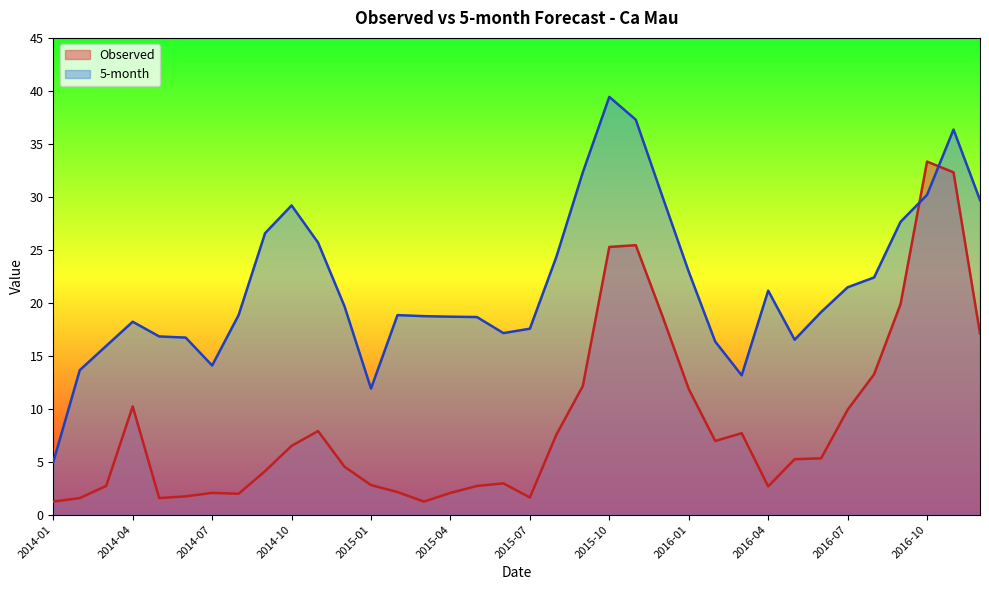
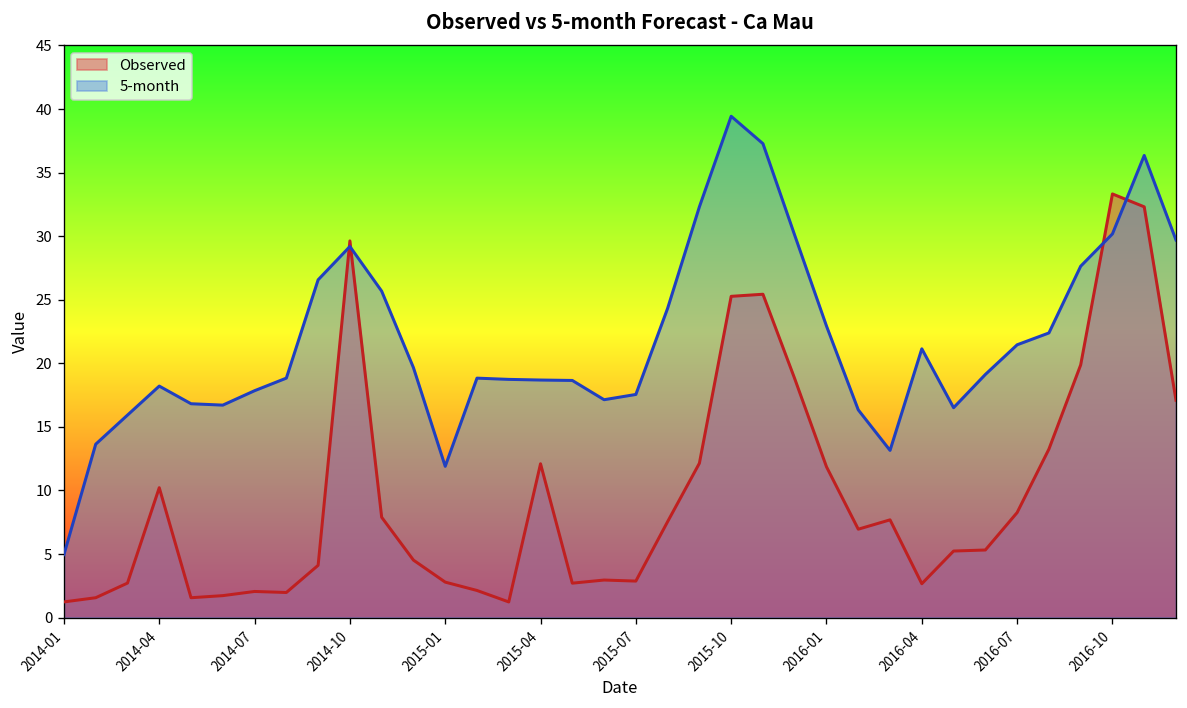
  {
    "Observed": {
      "2014-01": 1.2,
      "2014-04": 10.2,
      "2014-07": 2.1,
-     "2014-10": 6.5,
+     "2014-10": 29.6,
      "2015-01": 2.8,
-     "2015-04": 2.1,
-     "2015-07": 1.6,
+     "2015-04": 12.1,
+     "2015-07": 2.9,
      "2015-10": 25.3,
      "2016-01": 11.9,
      "2016-04": 2.7,
-     "2016-07": 9.9,
+     "2016-07": 8.3,
      "2016-10": 33.3
    },
    "5-month": {
      "2014-01": 5.0,
      "2014-04": 18.2,
-     "2014-07": 14.1,
+     "2014-07": 17.8,
      "2014-10": 29.2,
      "2015-01": 11.9,
      "2015-04": 18.7,
      "2015-07": 17.6,
      "2015-10": 39.4,
      "2016-01": 22.9,
      "2016-04": 21.1,
      "2016-07": 21.5,
      "2016-10": 30.2
    }
  }
